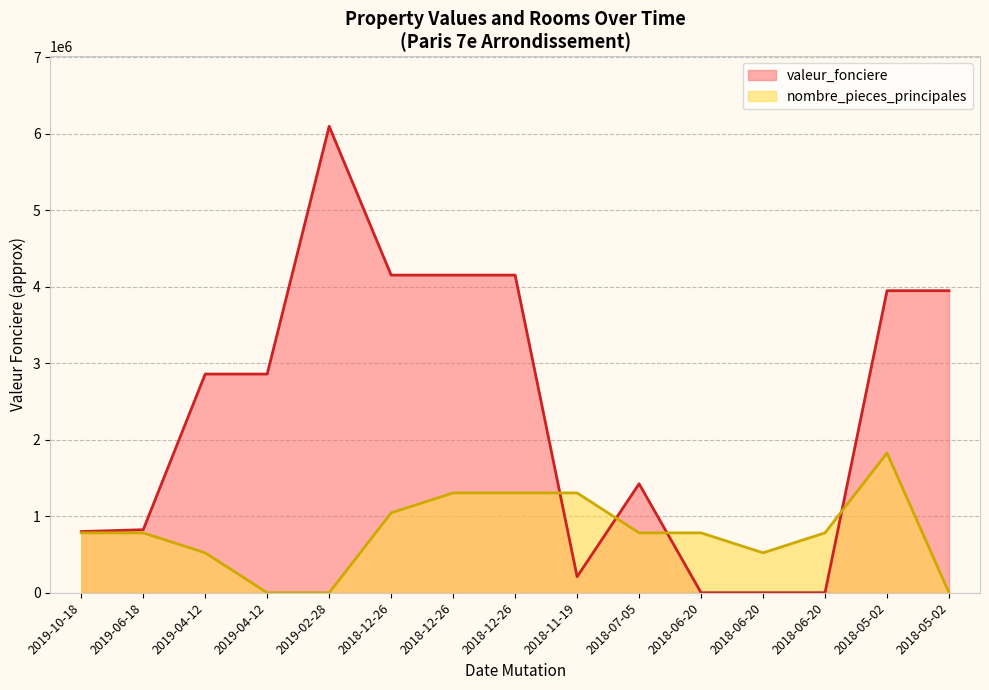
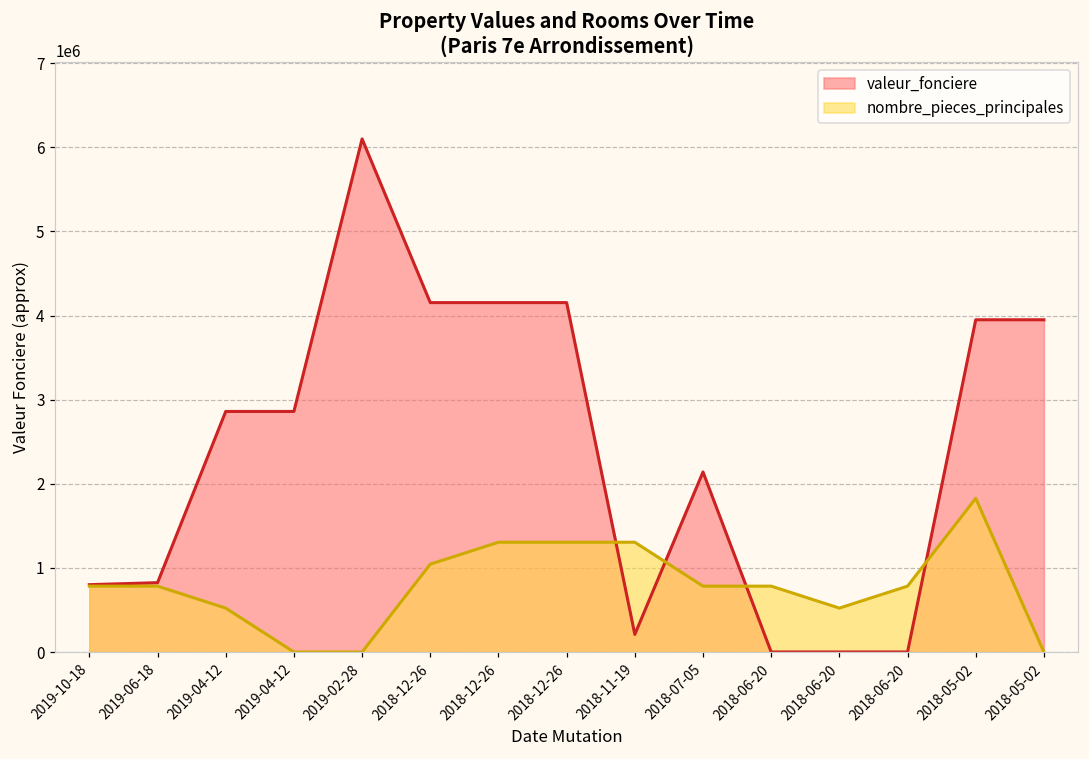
  {
    "valeur_fonciere": {
      "2019-06-18": 800000,
      "2019-02-28": 6100000,
      "2018-11-19": 200000,
-     "2018-07-05": 1400000
+     "2018-07-05": 2100000
    },
    "nombre_pieces_principales": {
      "2019-06-18": 800000,
      "2019-02-28": 0,
      "2018-11-19": 1300000,
      "2018-07-05": 800000
    }
  }
